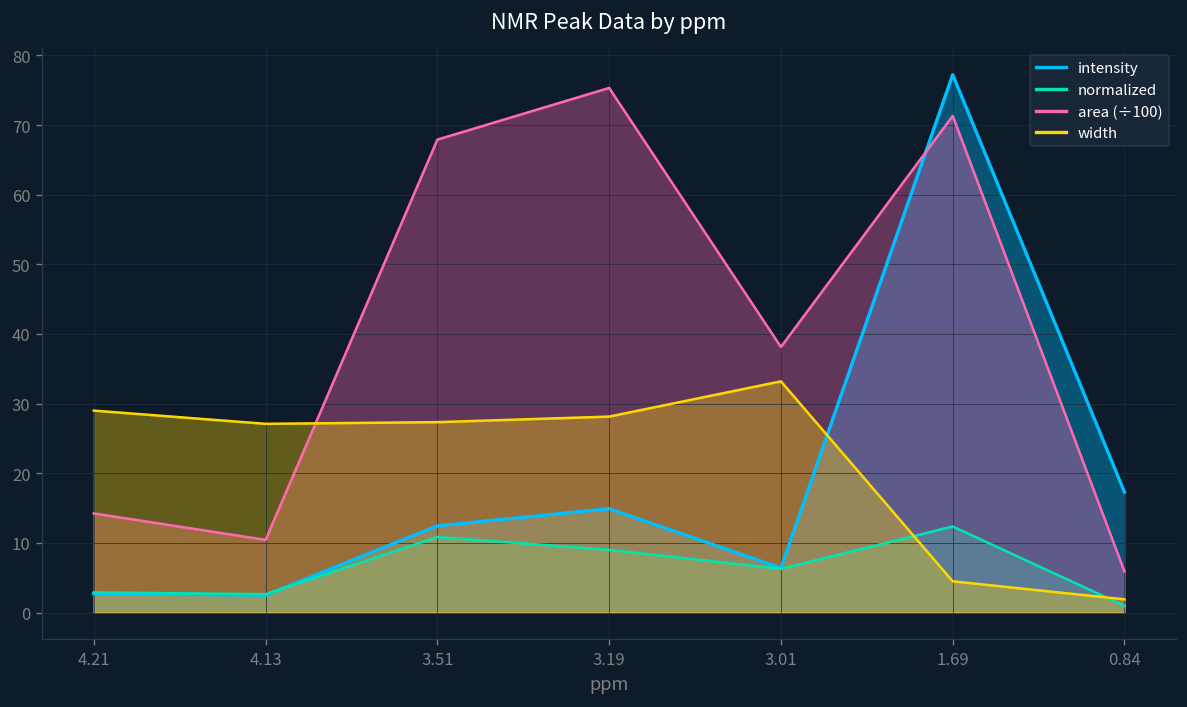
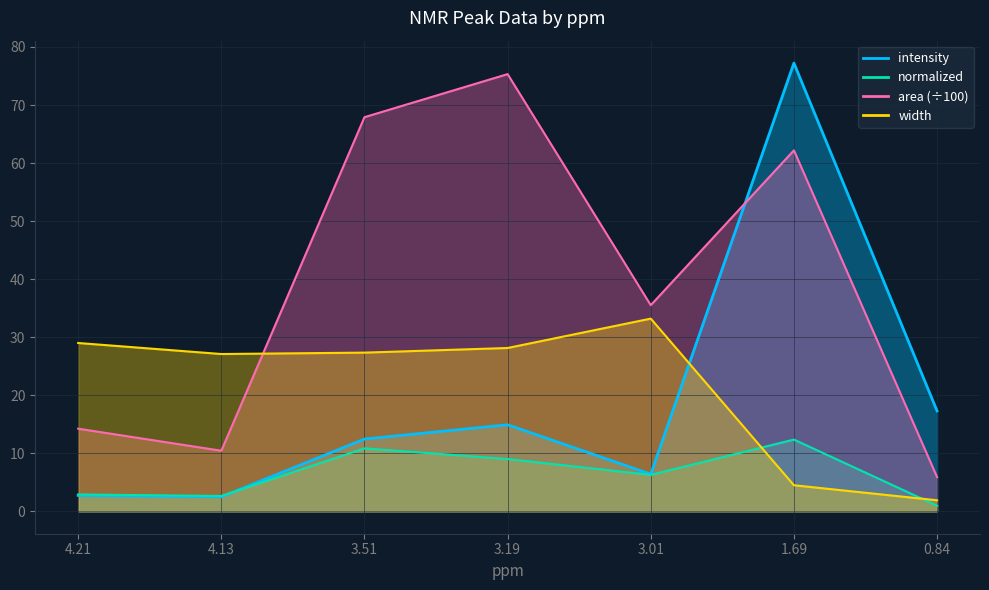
  {
    "area (÷100)": {
      "4.21": 14,
      "4.13": 10,
      "3.51": 68,
      "3.19": 75,
-     "3.01": 38,
-     "1.69": 71,
+     "3.01": 36,
+     "1.69": 62,
      "0.84": 6
    },
    "width": {
      "4.21": 29,
      "4.13": 27,
      "3.51": 27,
      "3.19": 28,
      "3.01": 33,
      "1.69": 4,
      "0.84": 2
    }
  }
